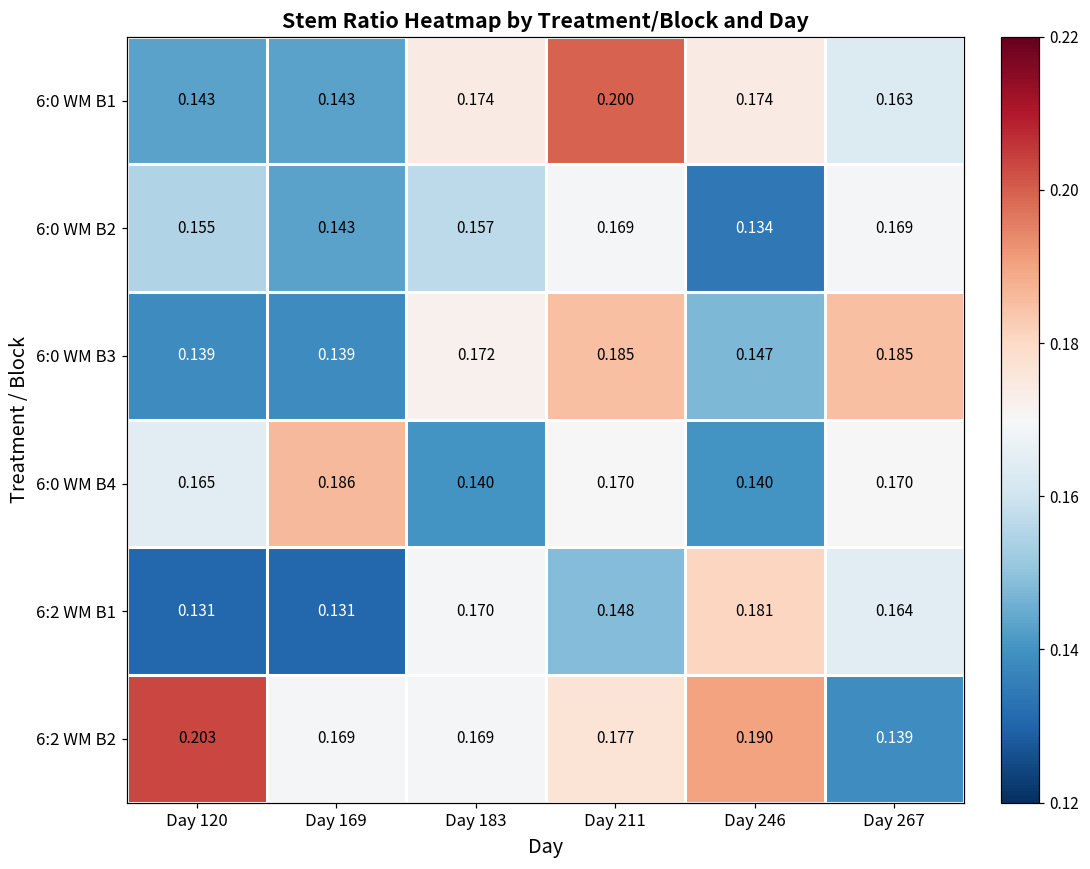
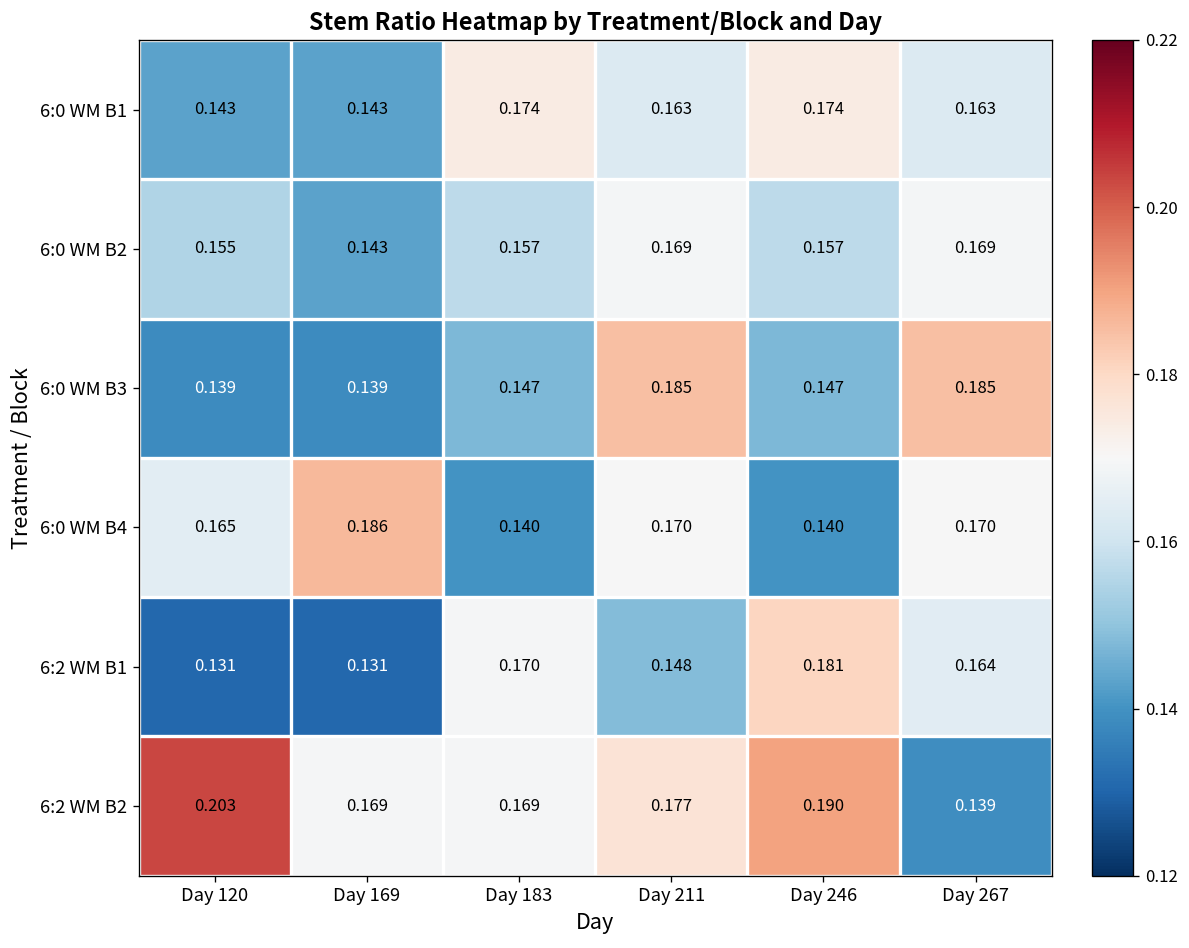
  {
    "6:0 WM B1": {
      "Day 120": 0.143,
      "Day 169": 0.143,
      "Day 183": 0.174,
-     "Day 211": 0.200,
+     "Day 211": 0.163,
      "Day 246": 0.174,
      "Day 267": 0.163
    },
    "6:0 WM B2": {
      "Day 120": 0.155,
      "Day 169": 0.143,
      "Day 183": 0.157,
      "Day 211": 0.169,
-     "Day 246": 0.134,
+     "Day 246": 0.157,
      "Day 267": 0.169
    },
    "6:0 WM B3": {
      "Day 120": 0.139,
      "Day 169": 0.139,
-     "Day 183": 0.172,
+     "Day 183": 0.147,
      "Day 211": 0.185,
      "Day 246": 0.147,
      "Day 267": 0.185
    },
    "6:0 WM B4": {
      "Day 120": 0.165,
      "Day 169": 0.186,
      "Day 183": 0.140,
      "Day 211": 0.170,
      "Day 246": 0.140,
      "Day 267": 0.170
    },
    "6:2 WM B1": {
      "Day 120": 0.131,
      "Day 169": 0.131,
      "Day 183": 0.170,
      "Day 211": 0.148,
      "Day 246": 0.181,
      "Day 267": 0.164
    },
    "6:2 WM B2": {
      "Day 120": 0.203,
      "Day 169": 0.169,
      "Day 183": 0.169,
      "Day 211": 0.177,
      "Day 246": 0.190,
      "Day 267": 0.139
    }
  }
